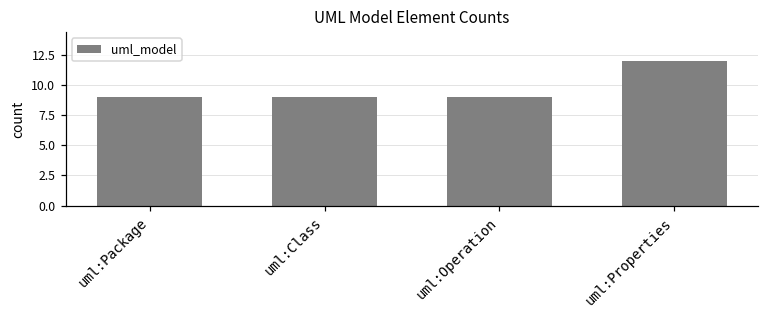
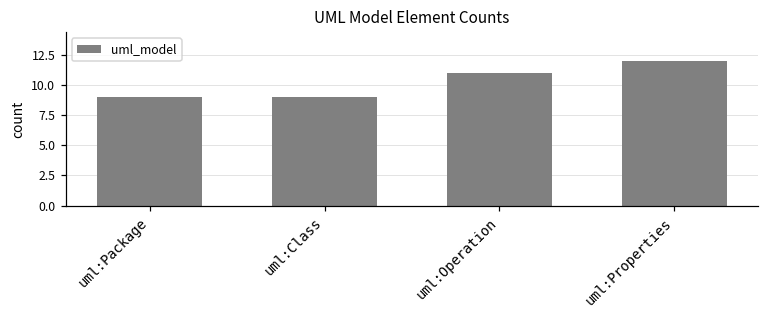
  {
    "uml:Package": 9,
    "uml:Class": 9,
-   "uml:Operation": 9,
+   "uml:Operation": 11,
    "uml:Properties": 12
  }
